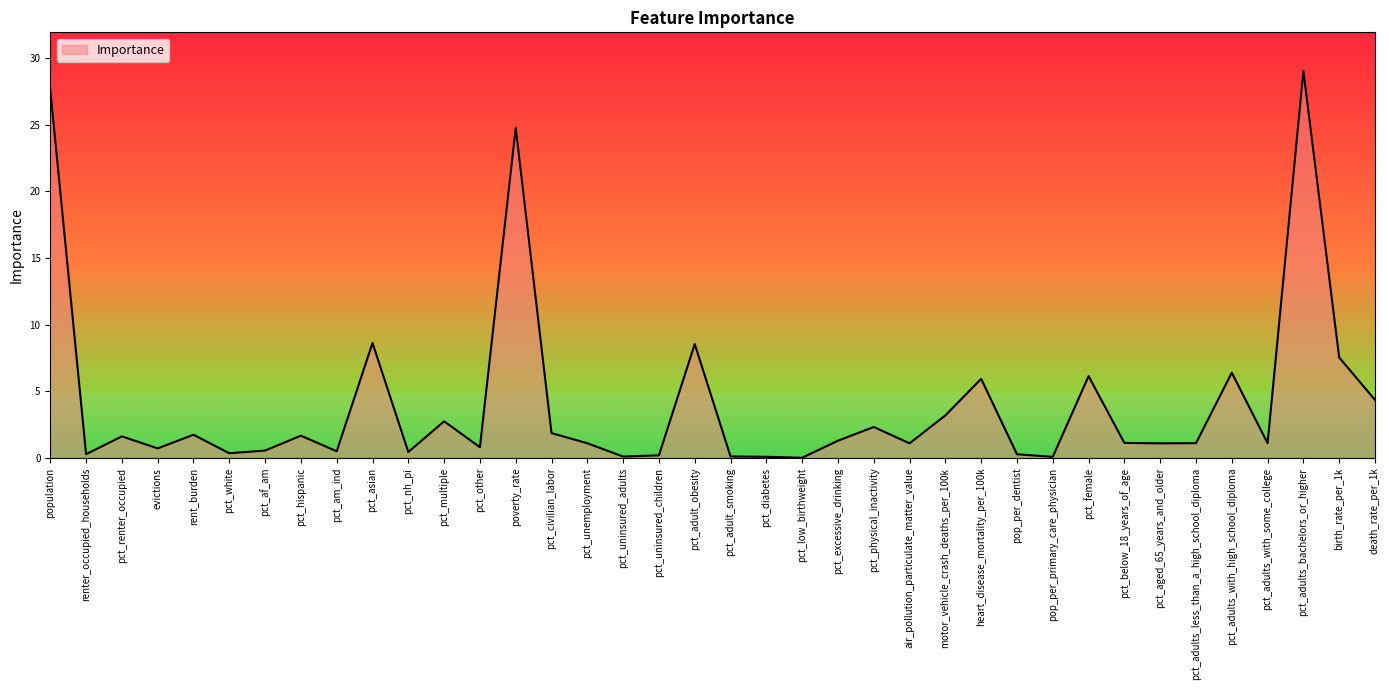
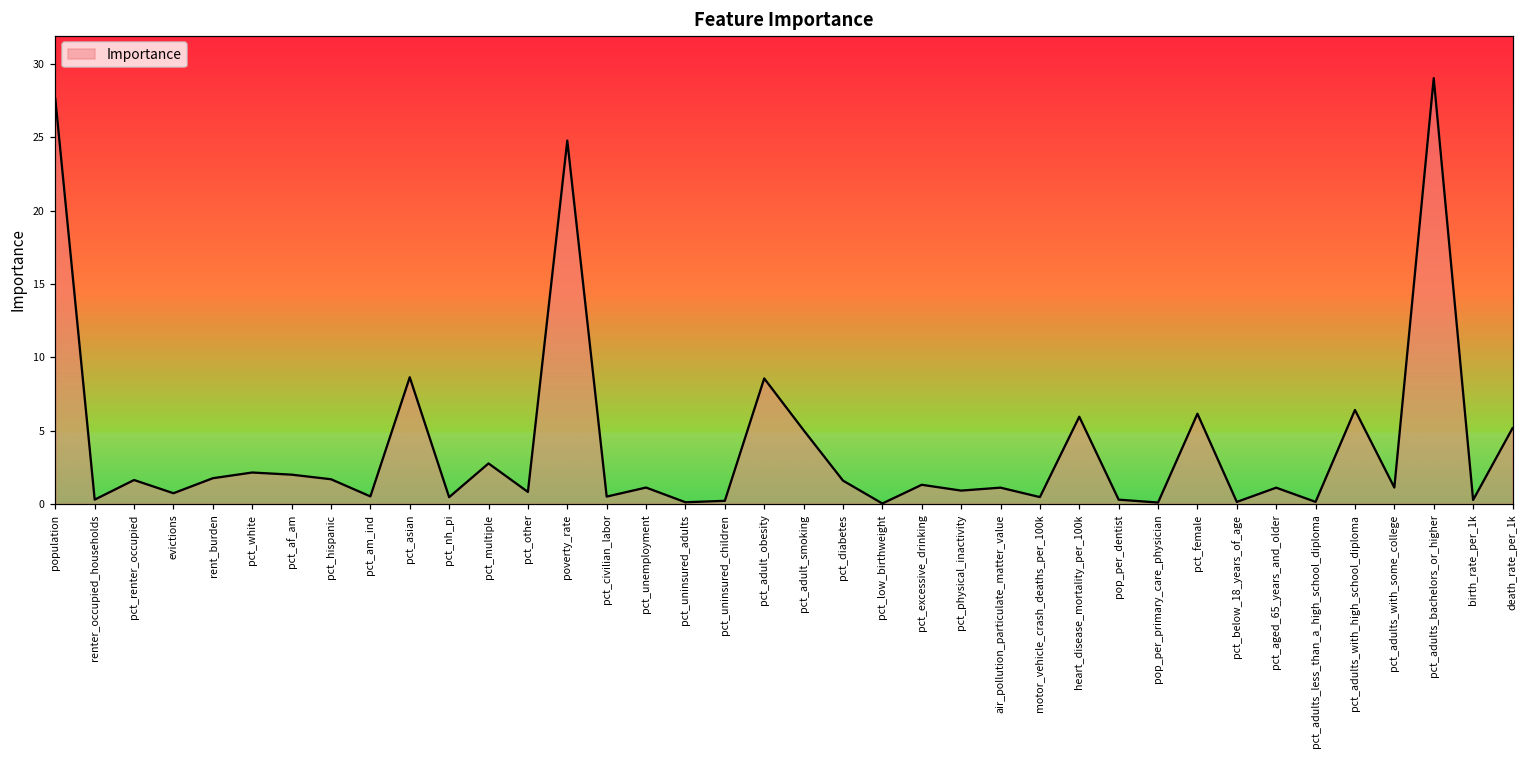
  {
    "population": 27.6,
    "renter_occupied_households": 0.3,
    "pct_renter_occupied": 1.6,
    "evictions": 0.7,
    "rent_burden": 1.7,
-   "pct_white": 0.4,
-   "pct_af_am": 0.6,
+   "pct_white": 2.1,
+   "pct_af_am": 2.0,
    "pct_hispanic": 1.7,
    "pct_am_ind": 0.5,
    "pct_asian": 8.6,
    "pct_nh_pi": 0.5,
    "pct_multiple": 2.8,
    "pct_other": 0.8,
    "poverty_rate": 24.8,
-   "pct_civilian_labor": 1.9,
+   "pct_civilian_labor": 0.5,
    "pct_unemployment": 1.1,
    "pct_uninsured_adults": 0.1,
    "pct_uninsured_children": 0.2,
    "pct_adult_obesity": 8.6,
-   "pct_adult_smoking": 0.1,
-   "pct_diabetes": 0.1,
+   "pct_adult_smoking": 5.0,
+   "pct_diabetes": 1.6,
    "pct_low_birthweight": 0.0,
    "pct_excessive_drinking": 1.3,
-   "pct_physical_inactivity": 2.3,
+   "pct_physical_inactivity": 0.9,
    "air_pollution_particulate_matter_value": 1.1,
-   "motor_vehicle_crash_deaths_per_100k": 3.2,
+   "motor_vehicle_crash_deaths_per_100k": 0.5,
    "heart_disease_mortality_per_100k": 5.9,
    "pop_per_dentist": 0.3,
    "pop_per_primary_care_physician": 0.1,
    "pct_female": 6.1,
-   "pct_below_18_years_of_age": 1.1,
+   "pct_below_18_years_of_age": 0.1,
    "pct_aged_65_years_and_older": 1.1,
-   "pct_adults_less_than_a_high_school_diploma": 1.1,
+   "pct_adults_less_than_a_high_school_diploma": 0.1,
    "pct_adults_with_high_school_diploma": 6.4,
    "pct_adults_with_some_college": 1.1,
    "pct_adults_bachelors_or_higher": 29.0,
-   "birth_rate_per_1k": 7.5,
-   "death_rate_per_1k": 4.4
+   "birth_rate_per_1k": 0.3,
+   "death_rate_per_1k": 5.2
  }
